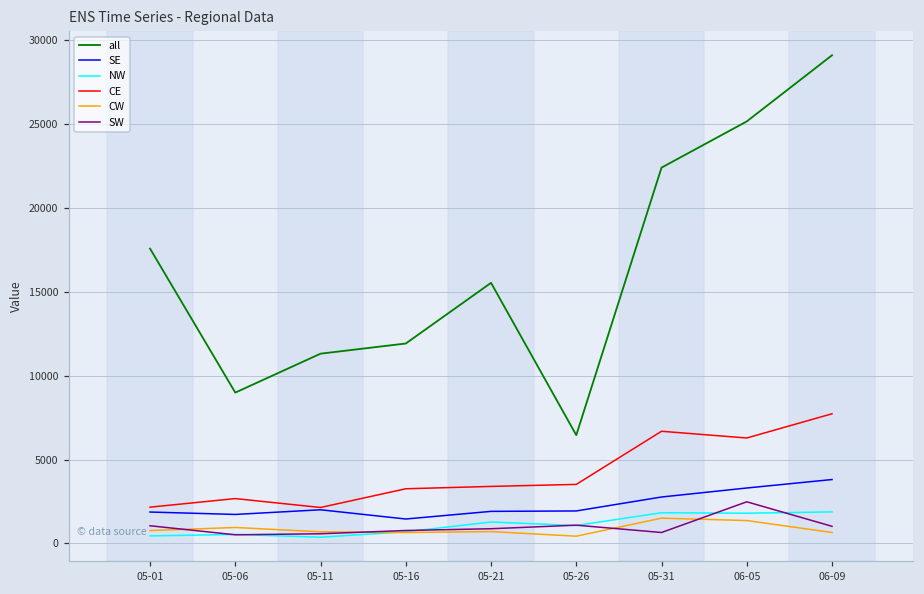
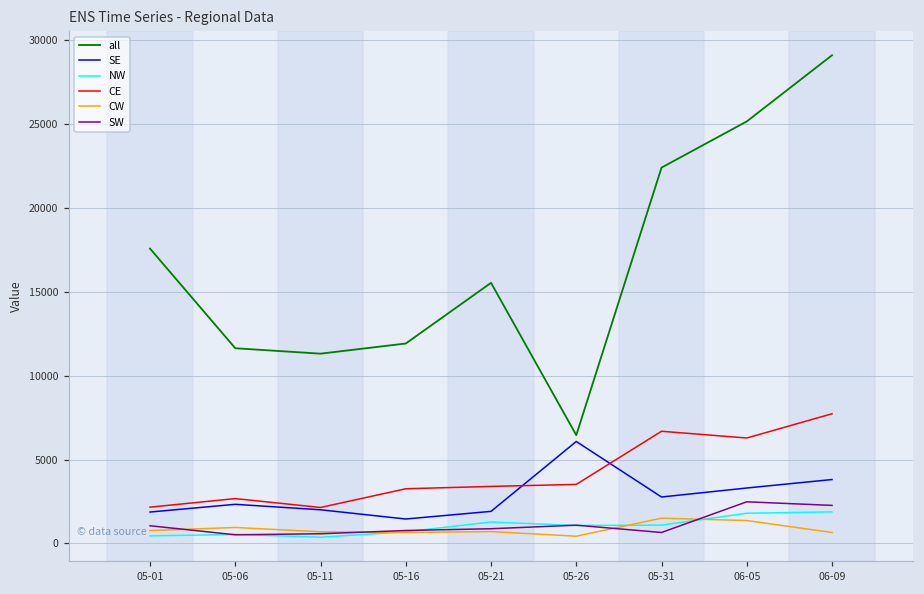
  {
    "all": {
      "05-01": 17600,
-     "05-06": 9000,
+     "05-06": 11600,
      "05-11": 11300,
      "05-16": 11900,
      "05-21": 15500,
      "05-26": 6500,
      "05-31": 22400,
      "06-05": 25200,
      "06-09": 29100
    },
    "SE": {
      "05-01": 1900,
-     "05-06": 1700,
+     "05-06": 2300,
      "05-16": 1500,
      "05-21": 1900,
-     "05-26": 1900,
+     "05-26": 6100,
      "05-31": 2800,
      "06-05": 3300,
      "06-09": 3800
    },
    "NW": {
      "05-01": 500,
      "05-11": 400,
      "05-21": 1300,
-     "05-31": 1800,
+     "05-31": 1100,
      "06-05": 1800,
      "06-09": 1900
    },
    "CE": {
      "05-01": 2200,
      "05-06": 2700,
      "05-16": 3300,
      "05-21": 3400,
      "05-26": 3500,
      "05-31": 6700,
      "06-05": 6300,
      "06-09": 7700
    },
    "CW": {
      "05-01": 800,
      "05-06": 1000,
      "05-21": 700,
      "05-26": 400,
      "05-31": 1500,
      "06-05": 1400,
      "06-09": 700
    },
    "SW": {
      "05-01": 1100,
      "05-21": 900,
      "05-31": 700,
      "06-05": 2500,
-     "06-09": 1000
+     "06-09": 2300
    }
  }
